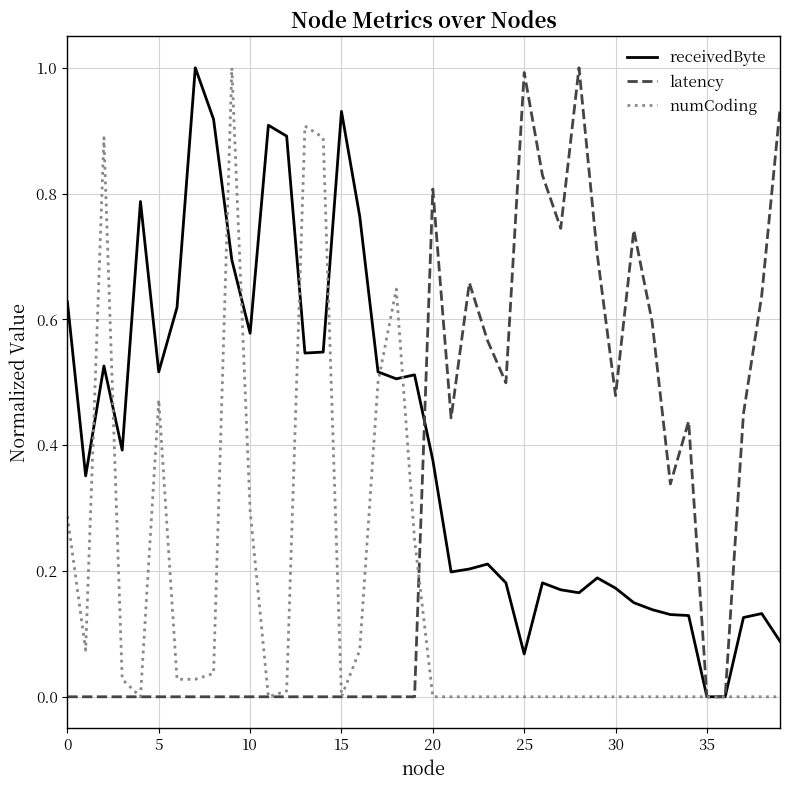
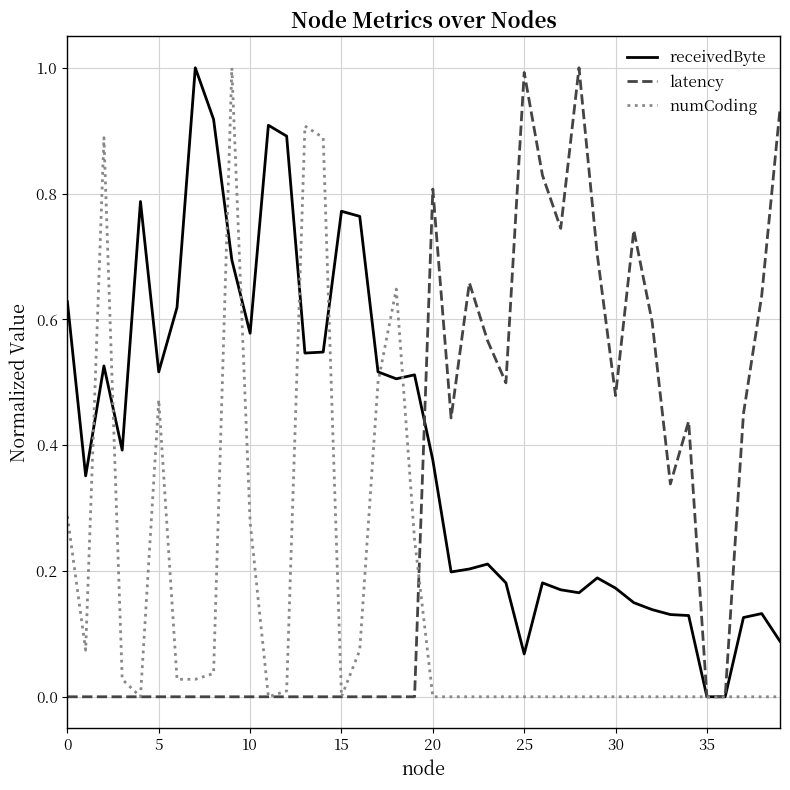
  {
    "receivedByte": {
      "0": 0.63,
      "5": 0.52,
      "10": 0.58,
-     "15": 0.93,
+     "15": 0.77,
      "20": 0.38,
      "25": 0.07,
      "30": 0.17
    },
    "latency": {
      "0": 0.00,
      "5": 0.00,
      "10": 0.00,
      "20": 0.81,
      "25": 0.99,
      "30": 0.48
    },
    "numCoding": {
      "0": 0.29,
      "5": 0.47,
-     "10": 0.30,
+     "10": 0.28,
      "20": 0.00,
      "25": 0.00,
      "30": 0.00
    }
  }
